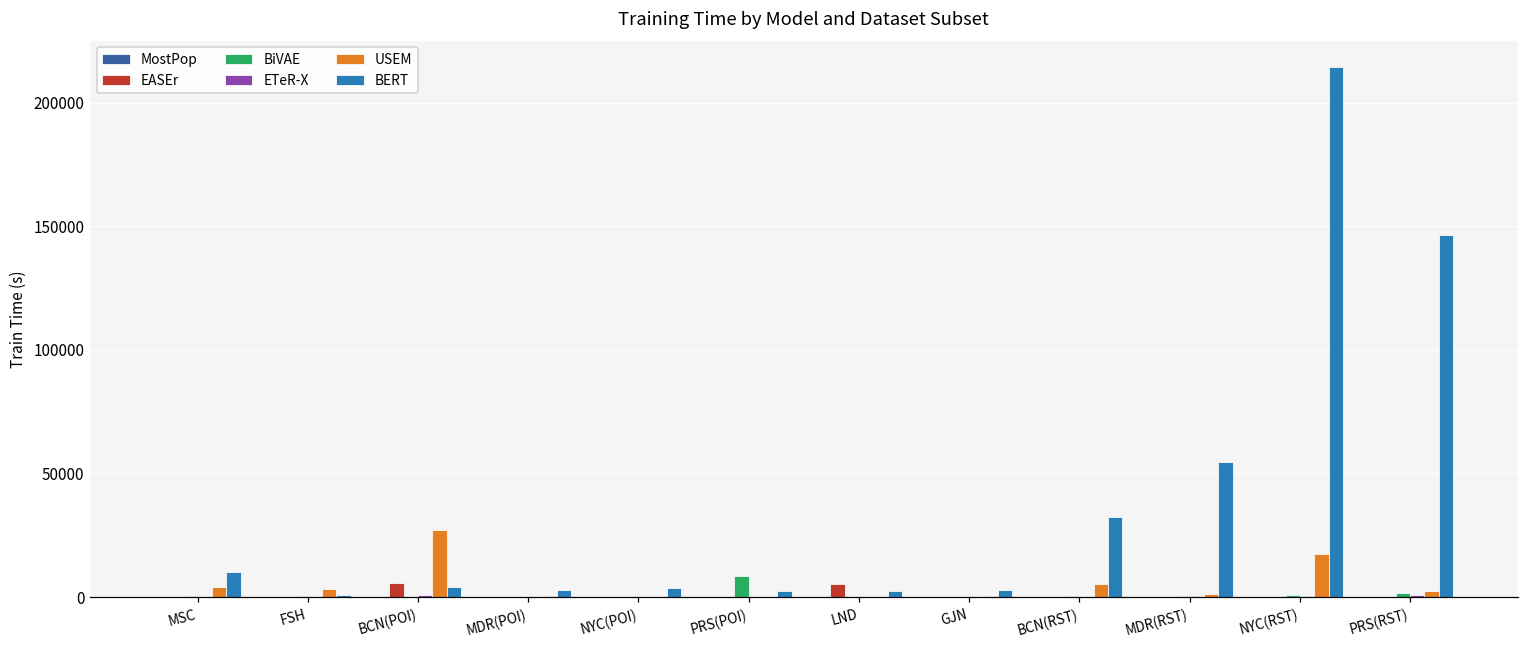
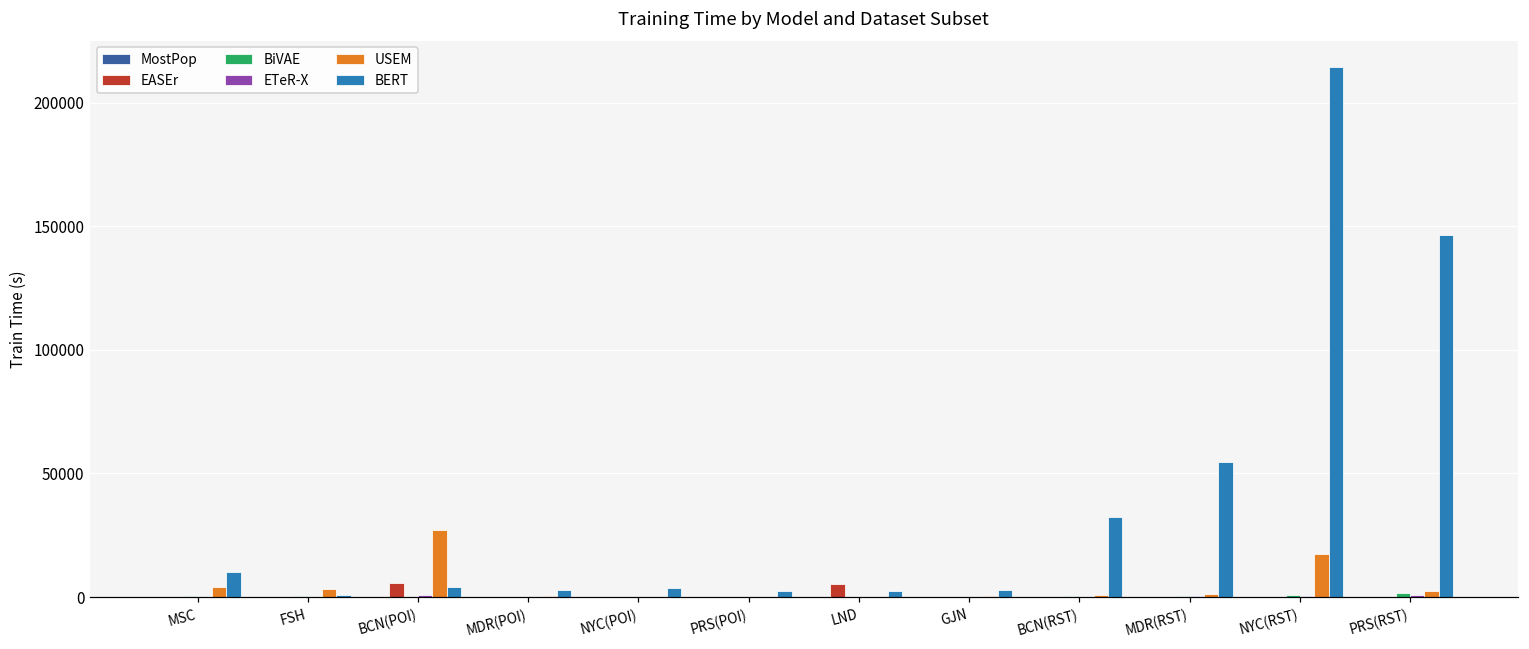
  {
    "EASEr": {
      "BCN(POI)": 6000,
      "LND": 5000
    },
    "BiVAE": {
-     "PRS(POI)": 8000,
+     "PRS(POI)": 0,
      "PRS(RST)": 1000
    },
    "USEM": {
      "MSC": 4000,
      "FSH": 3000,
      "BCN(POI)": 27000,
-     "BCN(RST)": 5000,
+     "BCN(RST)": 1000,
      "NYC(RST)": 17000,
      "PRS(RST)": 3000
    }
  }
